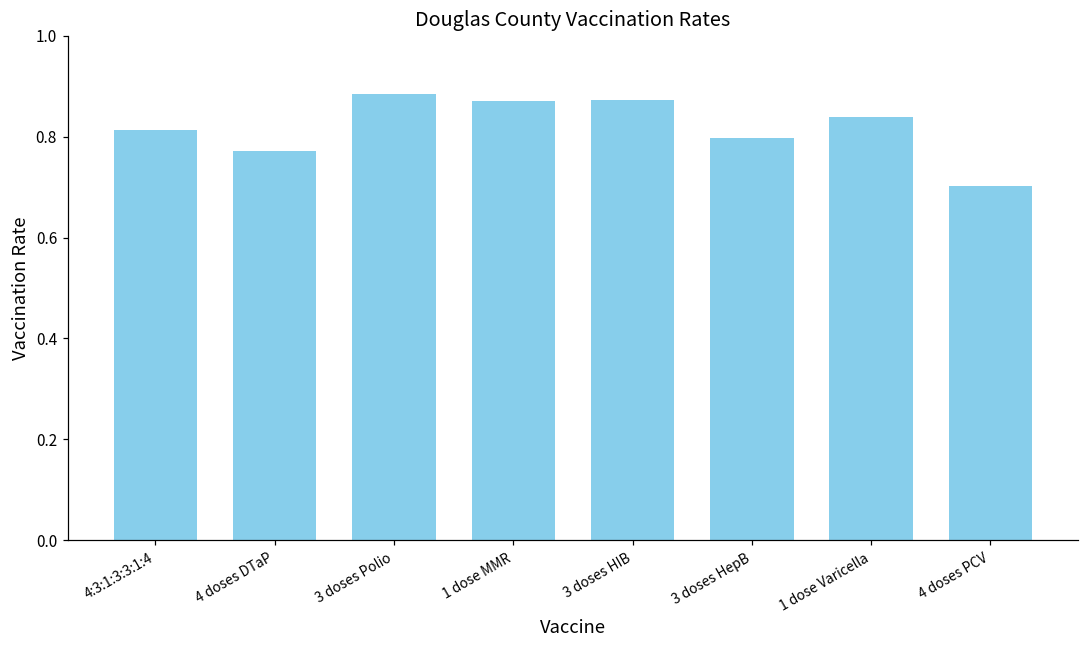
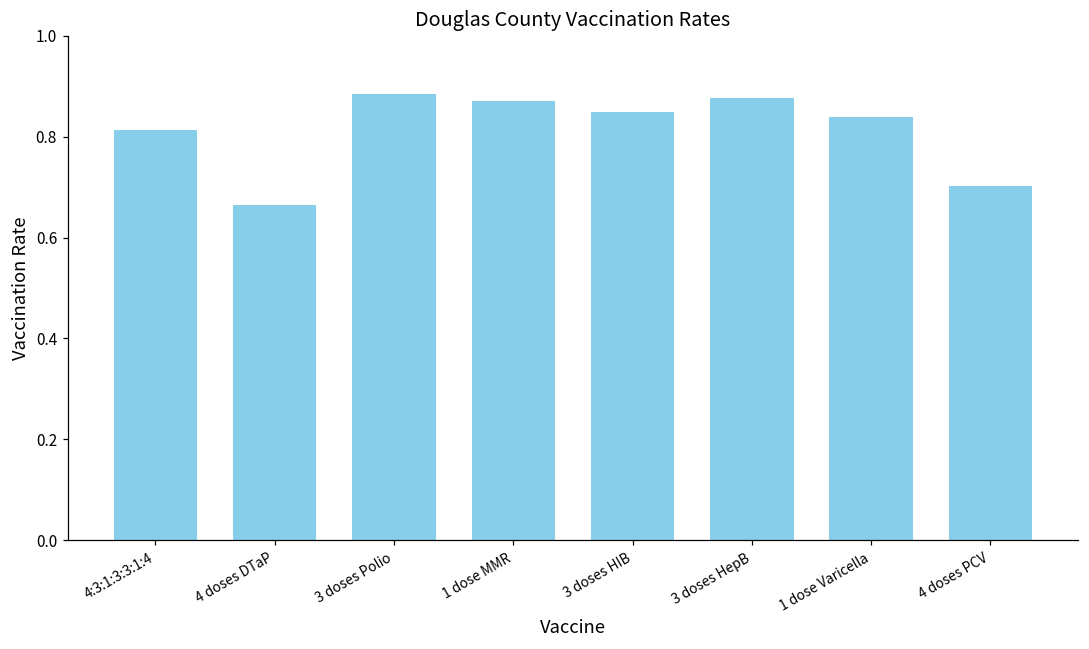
  {
    "4:3:1:3:3:1:4": 0.81,
-   "4 doses DTaP": 0.77,
+   "4 doses DTaP": 0.66,
    "3 doses Polio": 0.88,
    "1 dose MMR": 0.87,
-   "3 doses HIB": 0.87,
-   "3 doses HepB": 0.80,
+   "3 doses HIB": 0.85,
+   "3 doses HepB": 0.88,
    "1 dose Varicella": 0.84,
    "4 doses PCV": 0.70
  }
